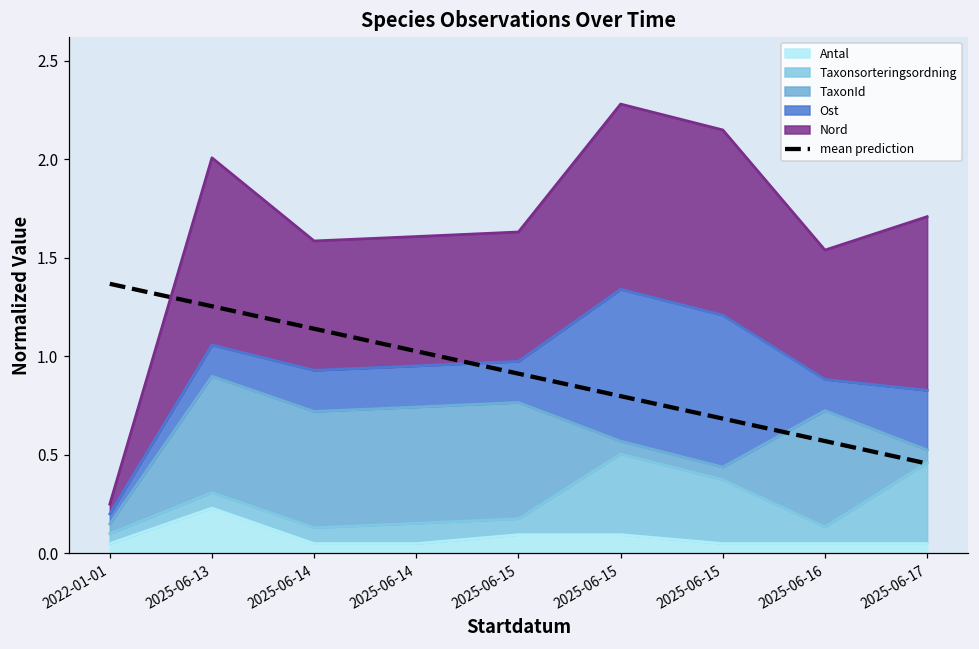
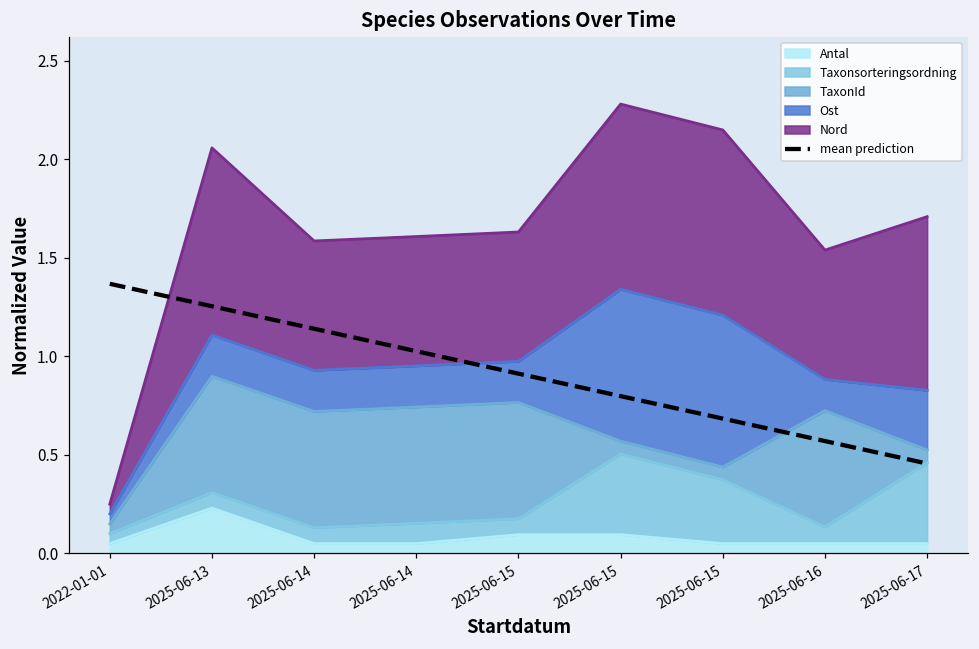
  {
    "Antal": {
      "2022-01-01": 0.05,
      "2025-06-13": 0.23,
      "2025-06-16": 0.05,
      "2025-06-17": 0.05
    },
    "Ost": {
      "2022-01-01": 0.05,
-     "2025-06-13": 0.16,
+     "2025-06-13": 0.21,
      "2025-06-16": 0.16,
      "2025-06-17": 0.30
    },
    "Nord": {
      "2022-01-01": 0.05,
      "2025-06-13": 0.95,
      "2025-06-16": 0.66,
      "2025-06-17": 0.88
    },
    "mean prediction": {
      "2022-01-01": 1.37,
      "2025-06-13": 1.25,
      "2025-06-16": 0.57
    }
  }
